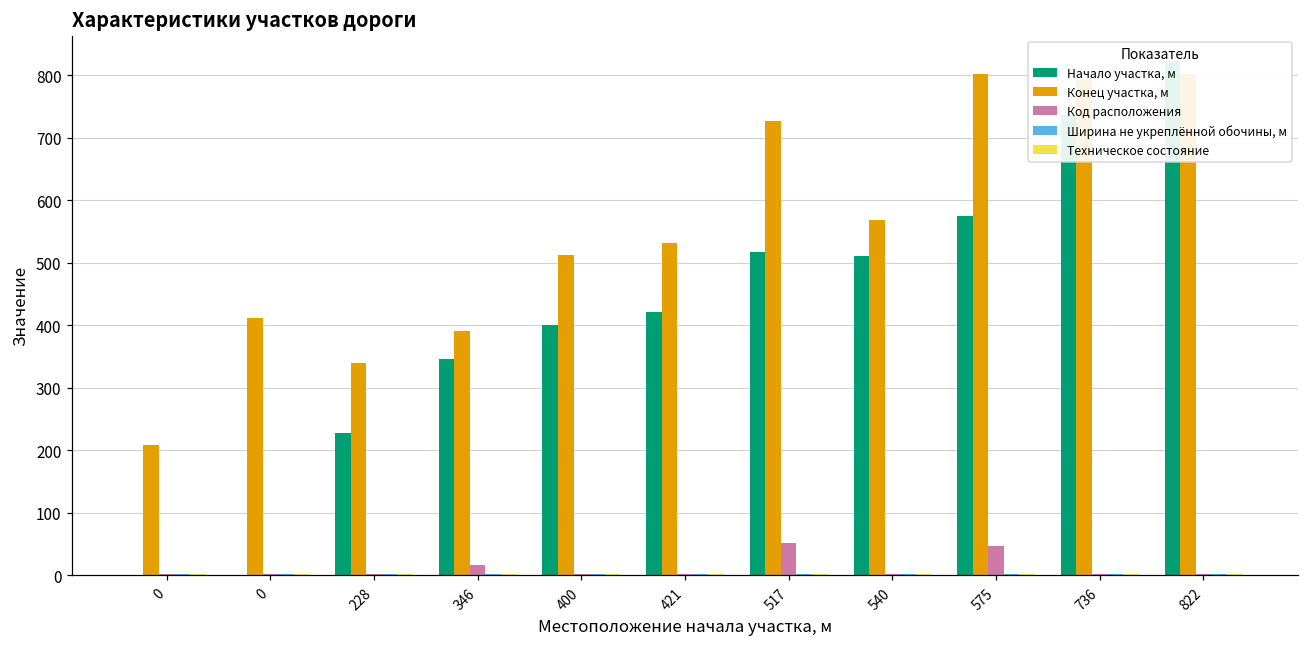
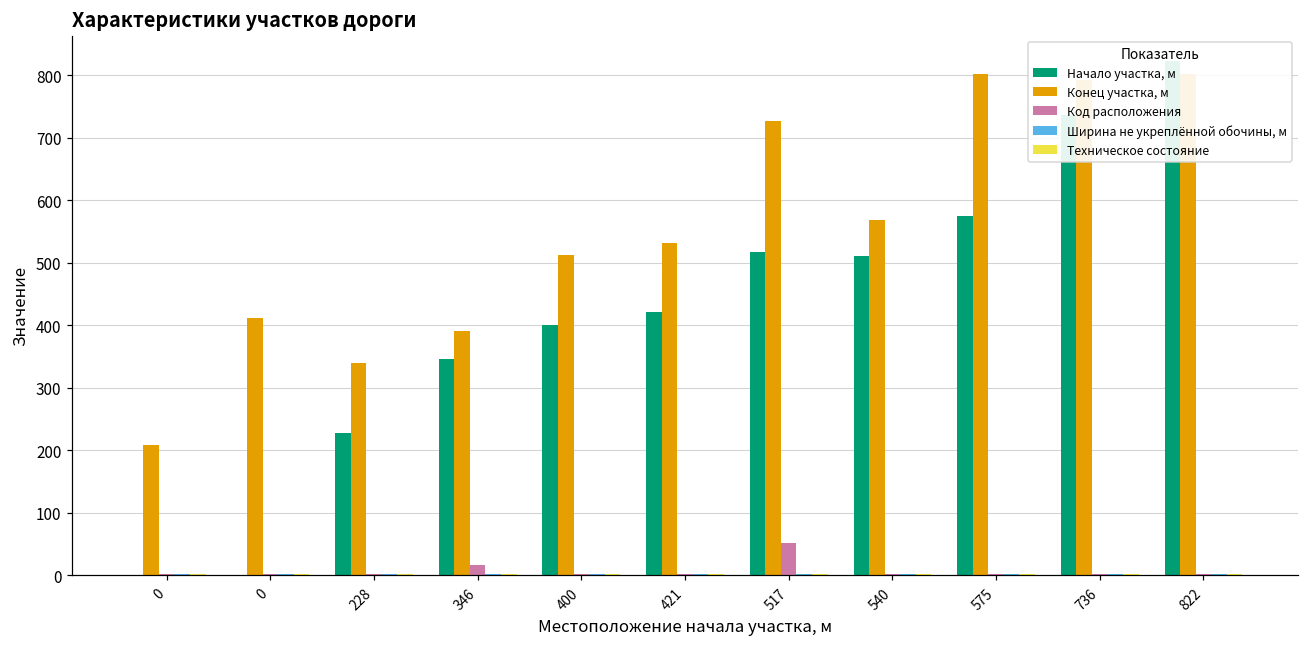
  {
    "Начало участка, м": {
      "228": 230,
      "346": 350,
      "400": 400,
      "421": 420,
      "517": 520,
      "540": 510,
      "575": 580
    },
    "Конец участка, м": {
      "228": 340,
      "346": 390,
      "400": 510,
      "421": 530,
      "517": 730,
      "540": 570,
      "575": 800
    },
    "Код расположения": {
      "346": 20,
      "517": 50,
-     "575": 50
+     "575": 0
    }
  }
